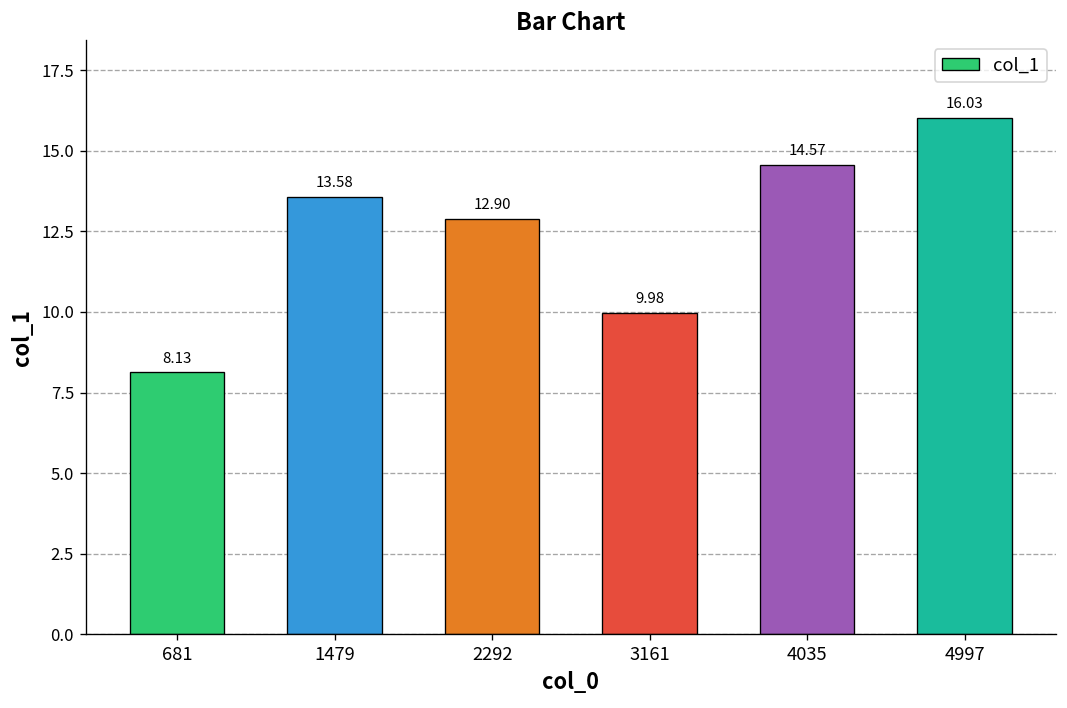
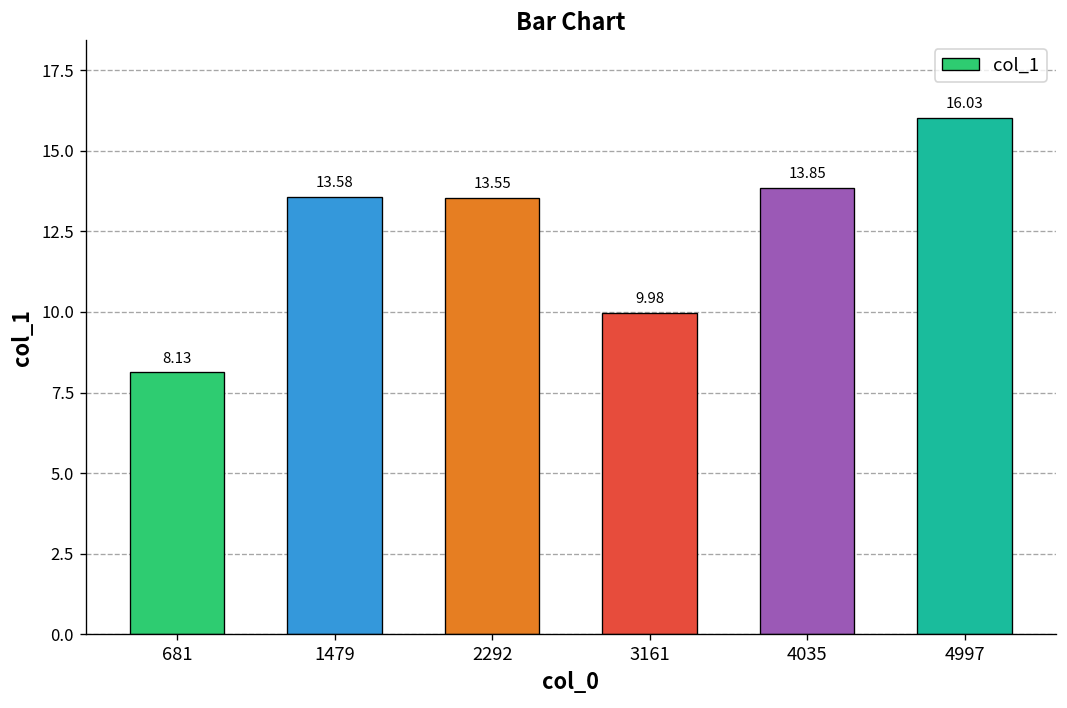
  {
    "681": 8.13,
    "1479": 13.58,
-   "2292": 12.90,
+   "2292": 13.55,
    "3161": 9.98,
-   "4035": 14.57,
+   "4035": 13.85,
    "4997": 16.03
  }
